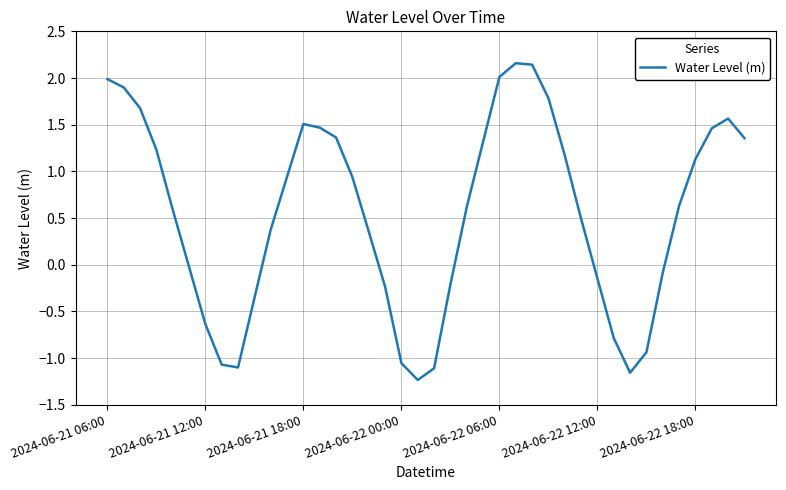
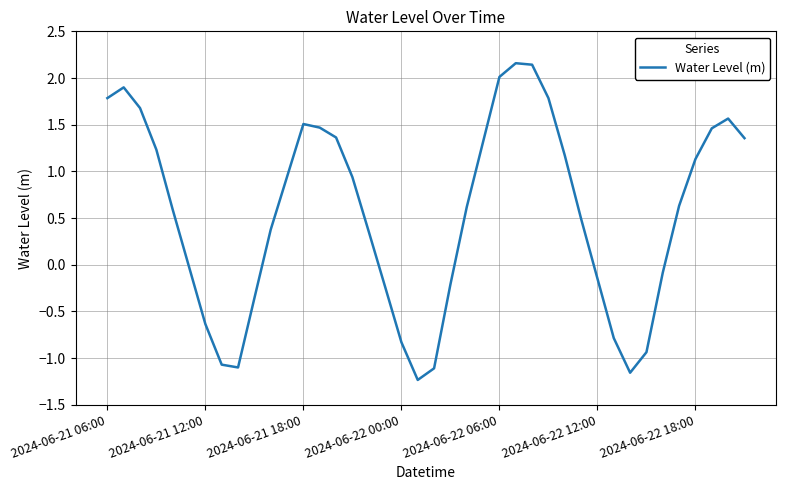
  {
-   "2024-06-21 06:00": 2.0,
+   "2024-06-21 06:00": 1.8,
    "2024-06-21 12:00": -0.6,
    "2024-06-21 18:00": 1.5,
-   "2024-06-22 00:00": -1.1,
+   "2024-06-22 00:00": -0.8,
    "2024-06-22 06:00": 2.0,
    "2024-06-22 12:00": -0.1,
    "2024-06-22 18:00": 1.1
  }
